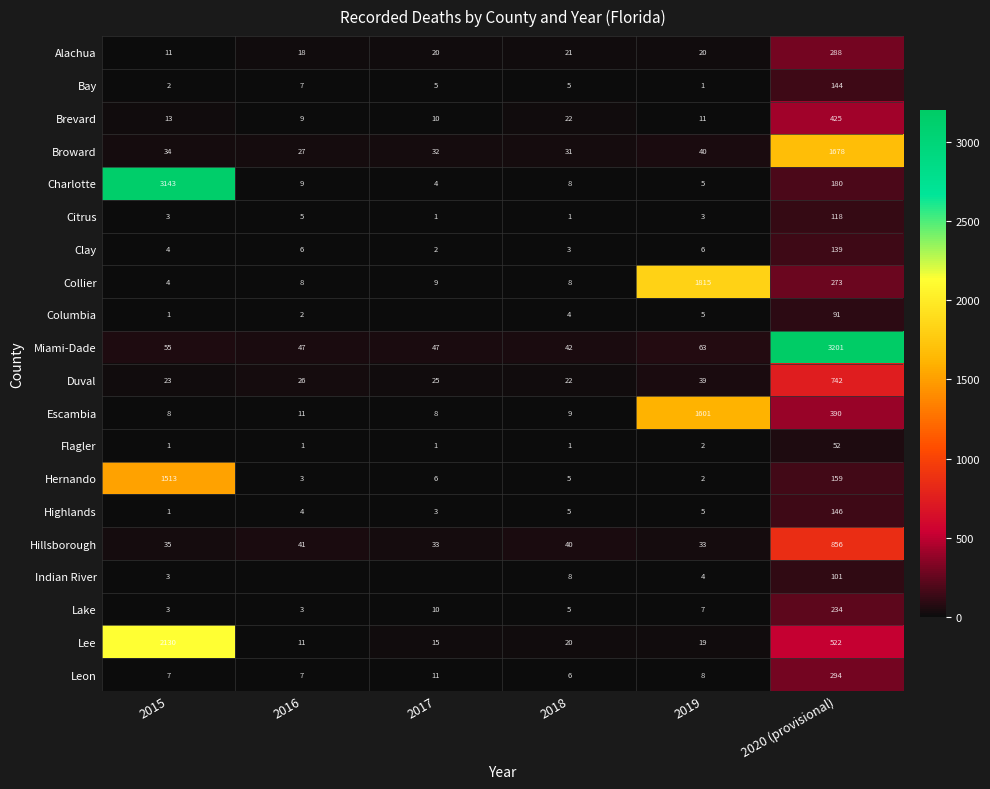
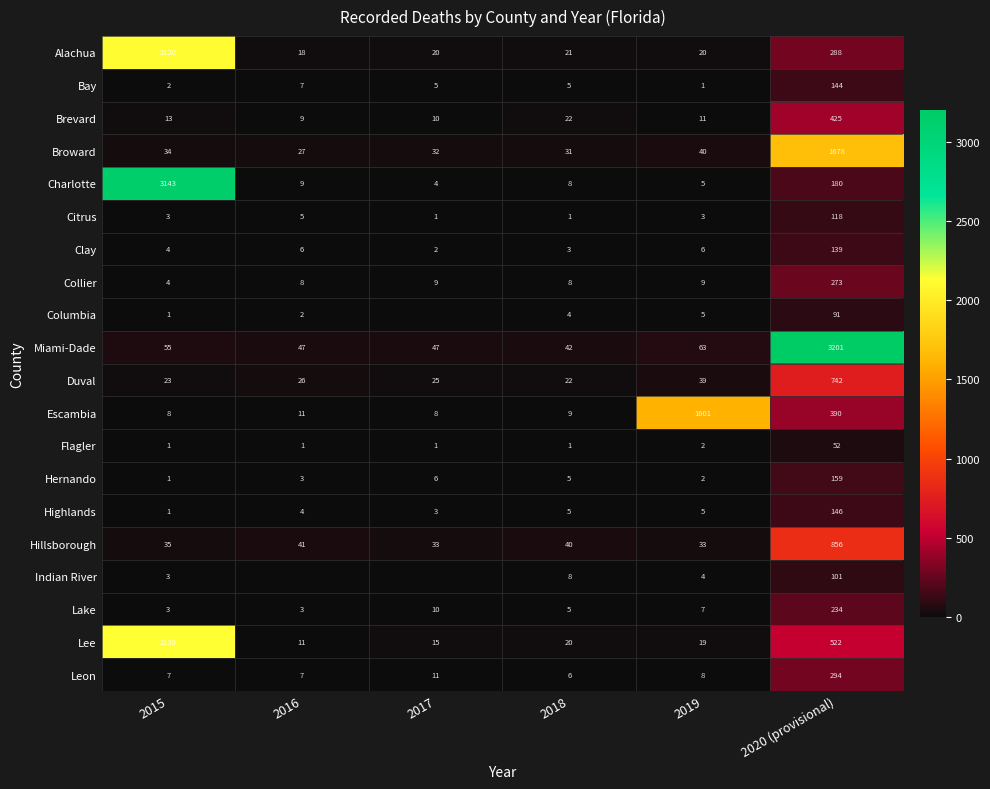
  {
    "Alachua": {
-     "2015": 11,
+     "2015": 2120,
      "2016": 18,
      "2017": 20,
      "2018": 21,
      "2019": 20,
      "2020 (provisional)": 288
    },
    "Bay": {
      "2015": 2,
      "2016": 7,
      "2017": 5,
      "2018": 5,
      "2019": 1,
      "2020 (provisional)": 144
    },
    "Brevard": {
      "2015": 13,
      "2016": 9,
      "2017": 10,
      "2018": 22,
      "2019": 11,
      "2020 (provisional)": 425
    },
    "Broward": {
      "2015": 34,
      "2016": 27,
      "2017": 32,
      "2018": 31,
      "2019": 40,
      "2020 (provisional)": 1678
    },
    "Charlotte": {
      "2015": 3143,
      "2016": 9,
      "2017": 4,
      "2018": 8,
      "2019": 5,
      "2020 (provisional)": 180
    },
    "Citrus": {
      "2015": 3,
      "2016": 5,
      "2017": 1,
      "2018": 1,
      "2019": 3,
      "2020 (provisional)": 118
    },
    "Clay": {
      "2015": 4,
      "2016": 6,
      "2017": 2,
      "2018": 3,
      "2019": 6,
      "2020 (provisional)": 139
    },
    "Collier": {
      "2015": 4,
      "2016": 8,
      "2017": 9,
      "2018": 8,
-     "2019": 1815,
+     "2019": 9,
      "2020 (provisional)": 273
    },
    "Columbia": {
      "2015": 1,
      "2016": 2,
      "2018": 4,
      "2019": 5,
      "2020 (provisional)": 91
    },
    "Miami-Dade": {
      "2015": 55,
      "2016": 47,
      "2017": 47,
      "2018": 42,
      "2019": 63,
      "2020 (provisional)": 3201
    },
    "Duval": {
      "2015": 23,
      "2016": 26,
      "2017": 25,
      "2018": 22,
      "2019": 39,
      "2020 (provisional)": 742
    },
    "Escambia": {
      "2015": 8,
      "2016": 11,
      "2017": 8,
      "2018": 9,
      "2019": 1601,
      "2020 (provisional)": 390
    },
    "Flagler": {
      "2015": 1,
      "2016": 1,
      "2017": 1,
      "2018": 1,
      "2019": 2,
      "2020 (provisional)": 52
    },
    "Hernando": {
-     "2015": 1513,
+     "2015": 1,
      "2016": 3,
      "2017": 6,
      "2018": 5,
      "2019": 2,
      "2020 (provisional)": 159
    },
    "Highlands": {
      "2015": 1,
      "2016": 4,
      "2017": 3,
      "2018": 5,
      "2019": 5,
      "2020 (provisional)": 146
    },
    "Hillsborough": {
      "2015": 35,
      "2016": 41,
      "2017": 33,
      "2018": 40,
      "2019": 33,
      "2020 (provisional)": 856
    },
    "Indian River": {
      "2015": 3,
      "2018": 8,
      "2019": 4,
      "2020 (provisional)": 101
    },
    "Lake": {
      "2015": 3,
      "2016": 3,
      "2017": 10,
      "2018": 5,
      "2019": 7,
      "2020 (provisional)": 234
    },
    "Lee": {
      "2015": 2130,
      "2016": 11,
      "2017": 15,
      "2018": 20,
      "2019": 19,
      "2020 (provisional)": 522
    },
    "Leon": {
      "2015": 7,
      "2016": 7,
      "2017": 11,
      "2018": 6,
      "2019": 8,
      "2020 (provisional)": 294
    }
  }
